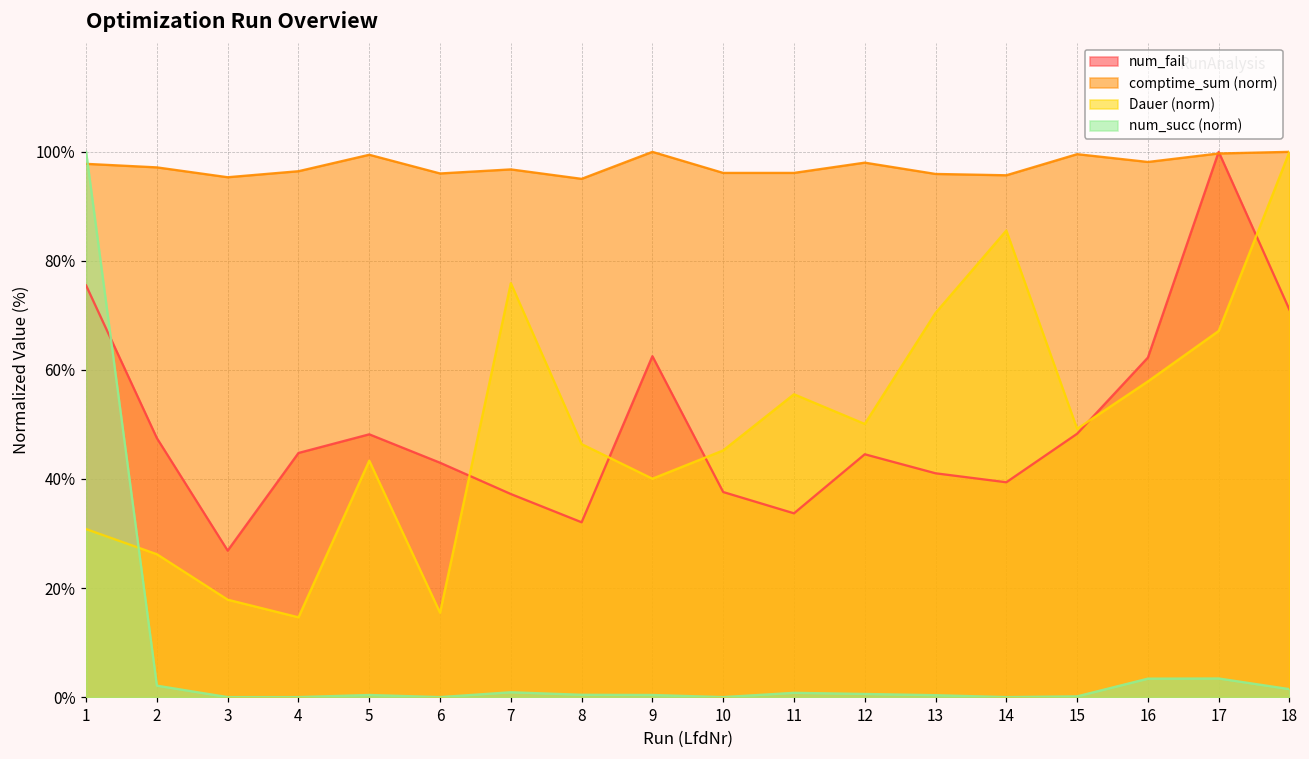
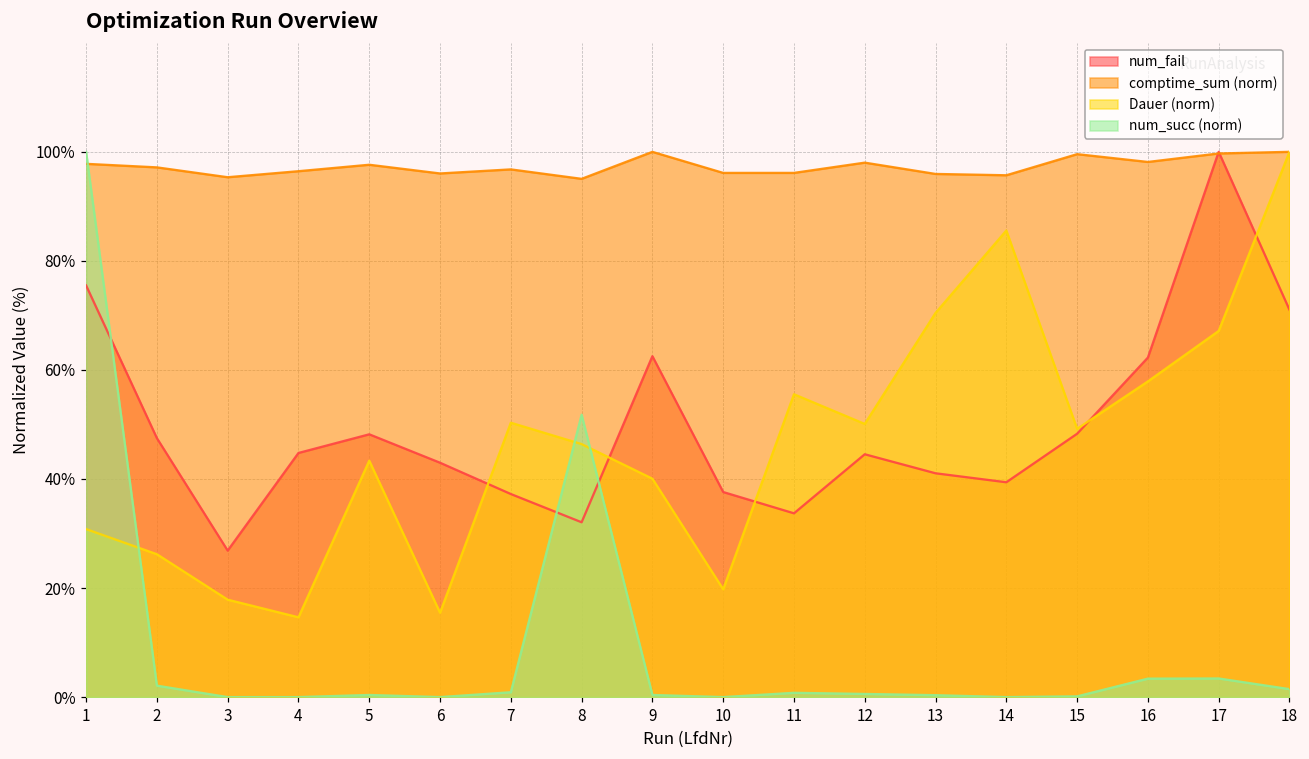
  {
    "num_fail": {
      "1": "75%",
      "2": "47%",
      "3": "27%",
      "4": "45%",
      "5": "48%",
      "6": "43%",
      "7": "37%",
      "8": "32%",
      "9": "63%",
      "10": "38%",
      "11": "34%",
      "12": "45%",
      "13": "41%",
      "14": "39%",
      "15": "48%",
      "16": "62%",
      "18": "71%"
    },
    "comptime_sum (norm)": {
      "1": "98%",
      "2": "97%",
      "3": "95%",
      "4": "96%",
-     "5": "99%",
+     "5": "98%",
      "6": "96%",
      "7": "97%",
      "8": "95%",
      "9": "100%",
      "10": "96%",
      "11": "96%",
      "12": "98%",
      "13": "96%",
      "14": "96%",
      "15": "100%",
      "16": "98%"
    },
    "Dauer (norm)": {
      "1": "31%",
      "2": "26%",
      "3": "18%",
      "4": "15%",
      "5": "43%",
      "6": "15%",
-     "7": "76%",
+     "7": "50%",
      "8": "46%",
      "9": "40%",
-     "10": "45%",
+     "10": "20%",
      "11": "56%",
      "12": "50%",
      "13": "70%",
      "14": "86%",
      "15": "49%",
      "16": "58%",
      "17": "67%"
    },
    "num_succ (norm)": {
      "1": "100%",
      "2": "2%",
      "3": "0%",
      "4": "0%",
      "5": "0%",
      "6": "0%",
      "7": "1%",
-     "8": "0%",
+     "8": "52%",
      "9": "0%",
      "10": "0%",
      "11": "1%",
      "12": "1%",
      "13": "0%",
      "14": "0%",
      "15": "0%",
      "16": "3%",
      "17": "3%",
      "18": "1%"
    }
  }
